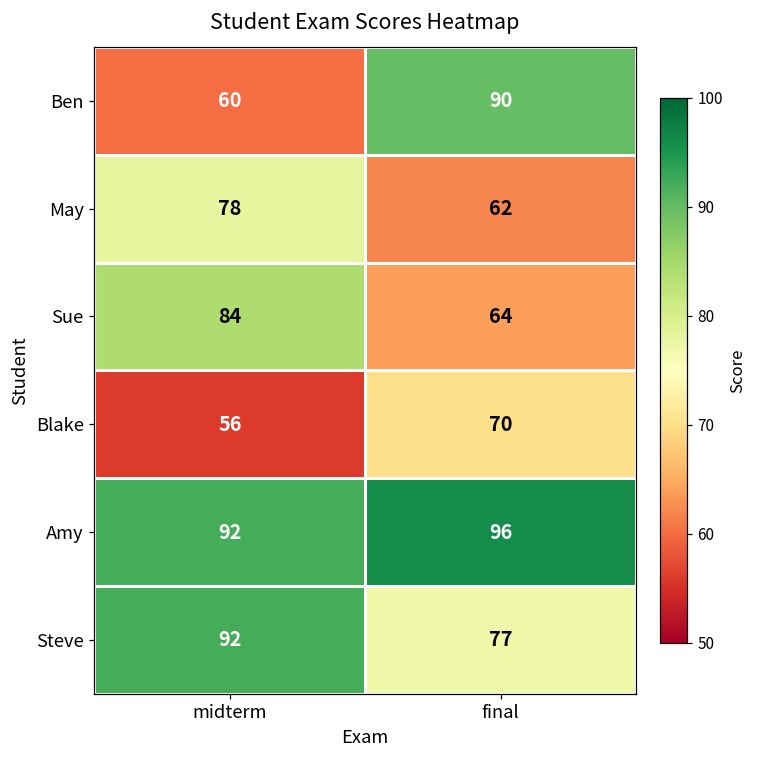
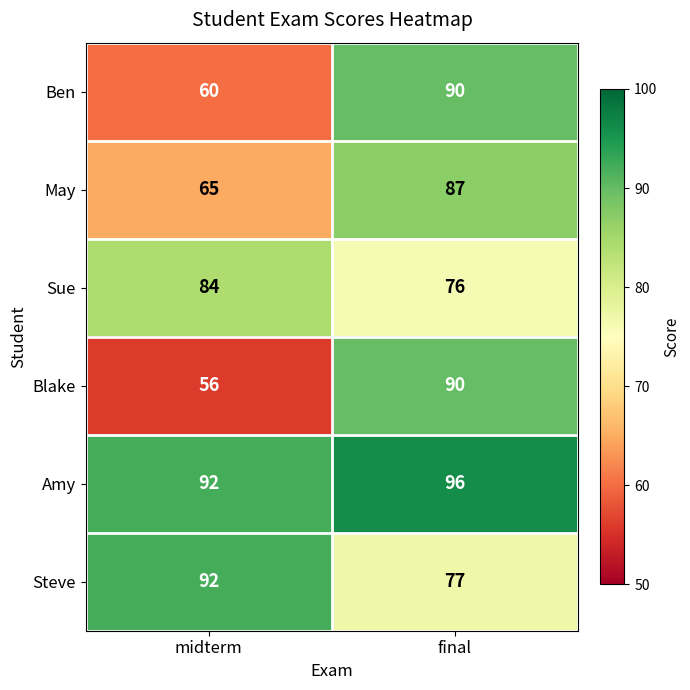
  {
    "Ben": {
      "midterm": 60,
      "final": 90
    },
    "May": {
-     "midterm": 78,
-     "final": 62
+     "midterm": 65,
+     "final": 87
    },
    "Sue": {
      "midterm": 84,
-     "final": 64
+     "final": 76
    },
    "Blake": {
      "midterm": 56,
-     "final": 70
+     "final": 90
    },
    "Amy": {
      "midterm": 92,
      "final": 96
    },
    "Steve": {
      "midterm": 92,
      "final": 77
    }
  }
